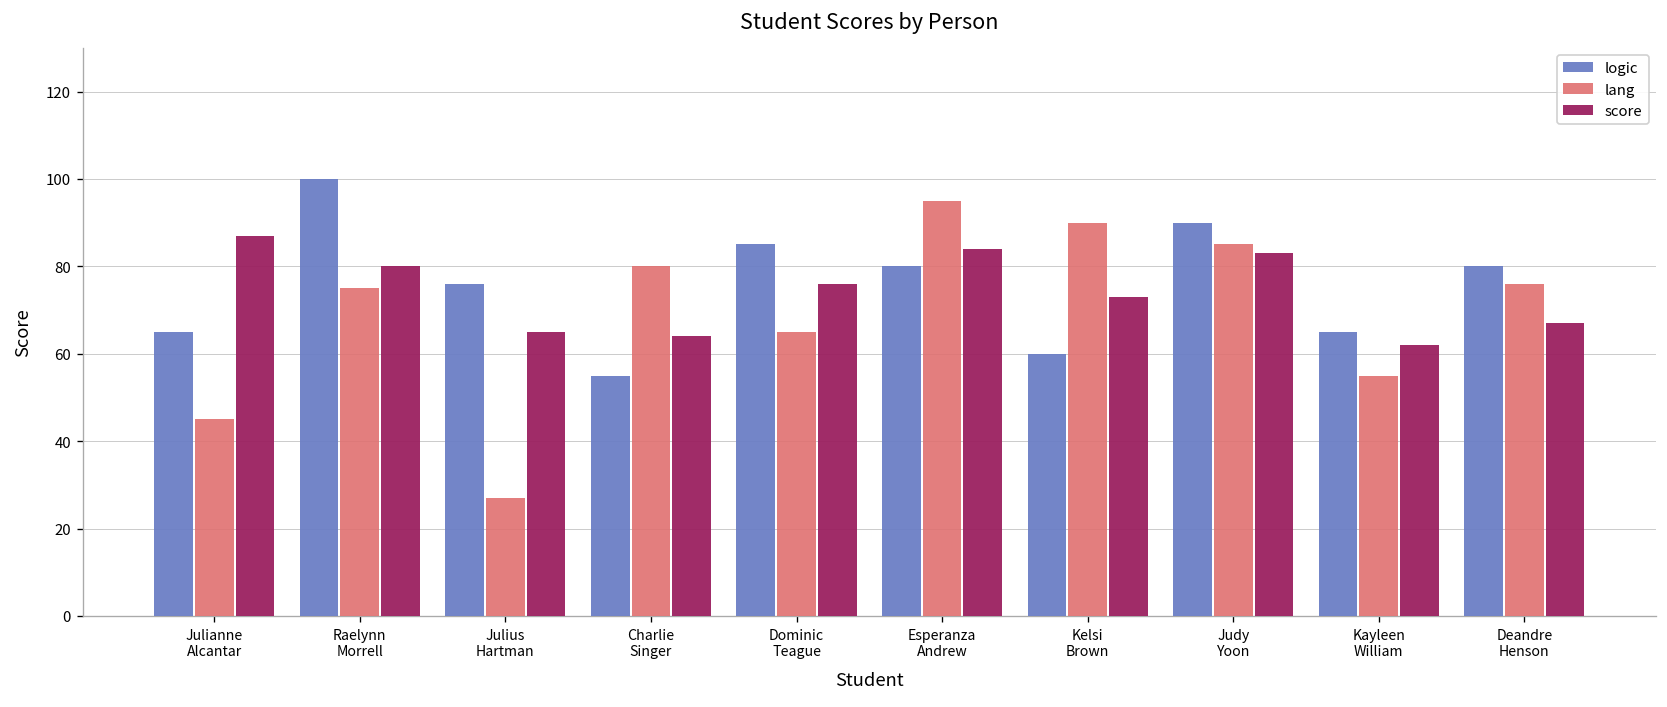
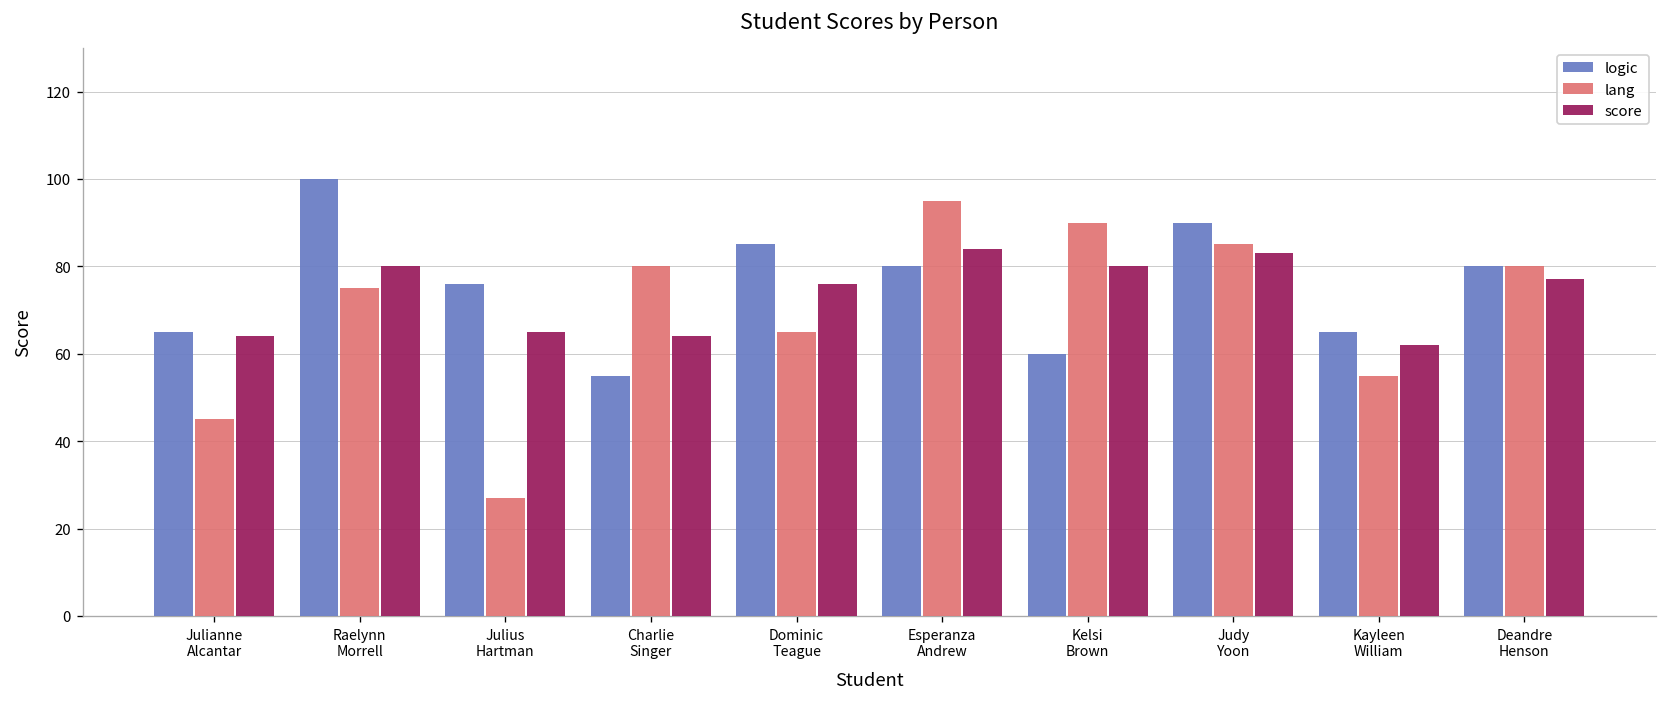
  {
    "logic": {
      "Julianne Alcantar": 65,
      "Raelynn Morrell": 100,
      "Julius Hartman": 76,
      "Charlie Singer": 55,
      "Dominic Teague": 85,
      "Esperanza Andrew": 80,
      "Kelsi Brown": 60,
      "Judy Yoon": 90,
      "Kayleen William": 65,
      "Deandre Henson": 80
    },
    "lang": {
      "Julianne Alcantar": 45,
      "Raelynn Morrell": 75,
      "Julius Hartman": 27,
      "Charlie Singer": 80,
      "Dominic Teague": 65,
      "Esperanza Andrew": 95,
      "Kelsi Brown": 90,
      "Judy Yoon": 85,
      "Kayleen William": 55,
-     "Deandre Henson": 76
+     "Deandre Henson": 80
    },
    "score": {
-     "Julianne Alcantar": 87,
+     "Julianne Alcantar": 64,
      "Raelynn Morrell": 80,
      "Julius Hartman": 65,
      "Charlie Singer": 64,
      "Dominic Teague": 76,
      "Esperanza Andrew": 84,
-     "Kelsi Brown": 73,
+     "Kelsi Brown": 80,
      "Judy Yoon": 83,
      "Kayleen William": 62,
-     "Deandre Henson": 67
+     "Deandre Henson": 77
    }
  }
